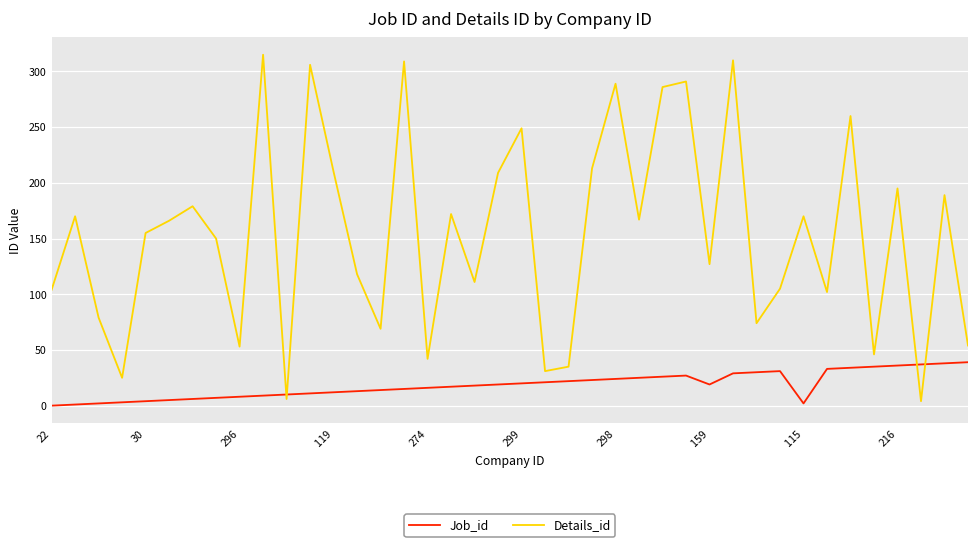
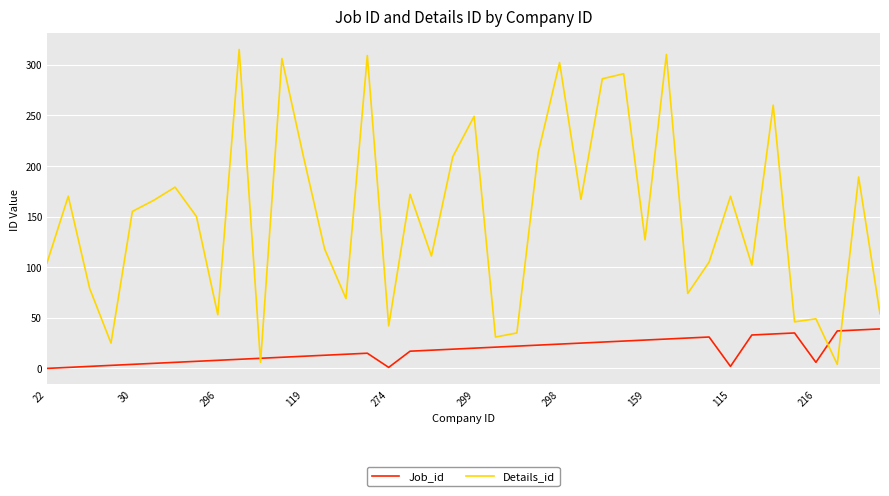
  {
    "Job_id": {
      "296": 8,
      "119": 12,
-     "274": 16,
+     "274": 1,
      "299": 20,
      "298": 24,
-     "159": 19,
+     "159": 28,
      "115": 2,
-     "216": 36
+     "216": 6
    },
    "Details_id": {
      "296": 53,
      "119": 210,
      "274": 42,
      "299": 249,
-     "298": 289,
+     "298": 302,
      "159": 127,
      "115": 170,
-     "216": 195
+     "216": 49
    }
  }
